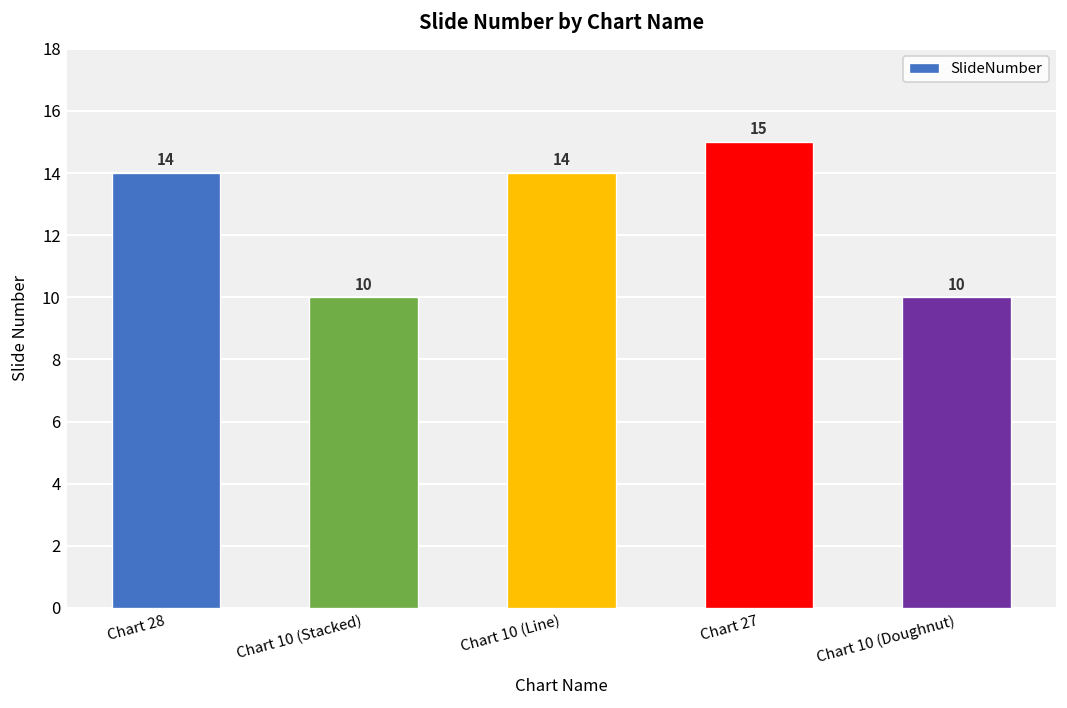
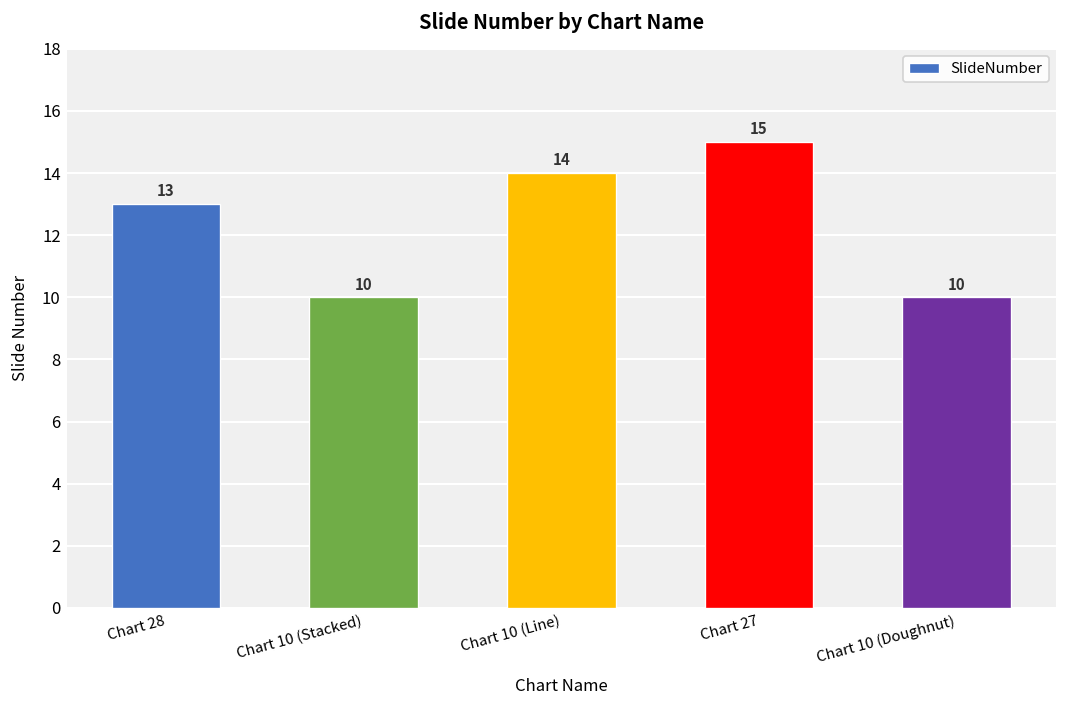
  {
-   "Chart 28": 14,
+   "Chart 28": 13,
    "Chart 10 (Stacked)": 10,
    "Chart 10 (Line)": 14,
    "Chart 27": 15,
    "Chart 10 (Doughnut)": 10
  }
